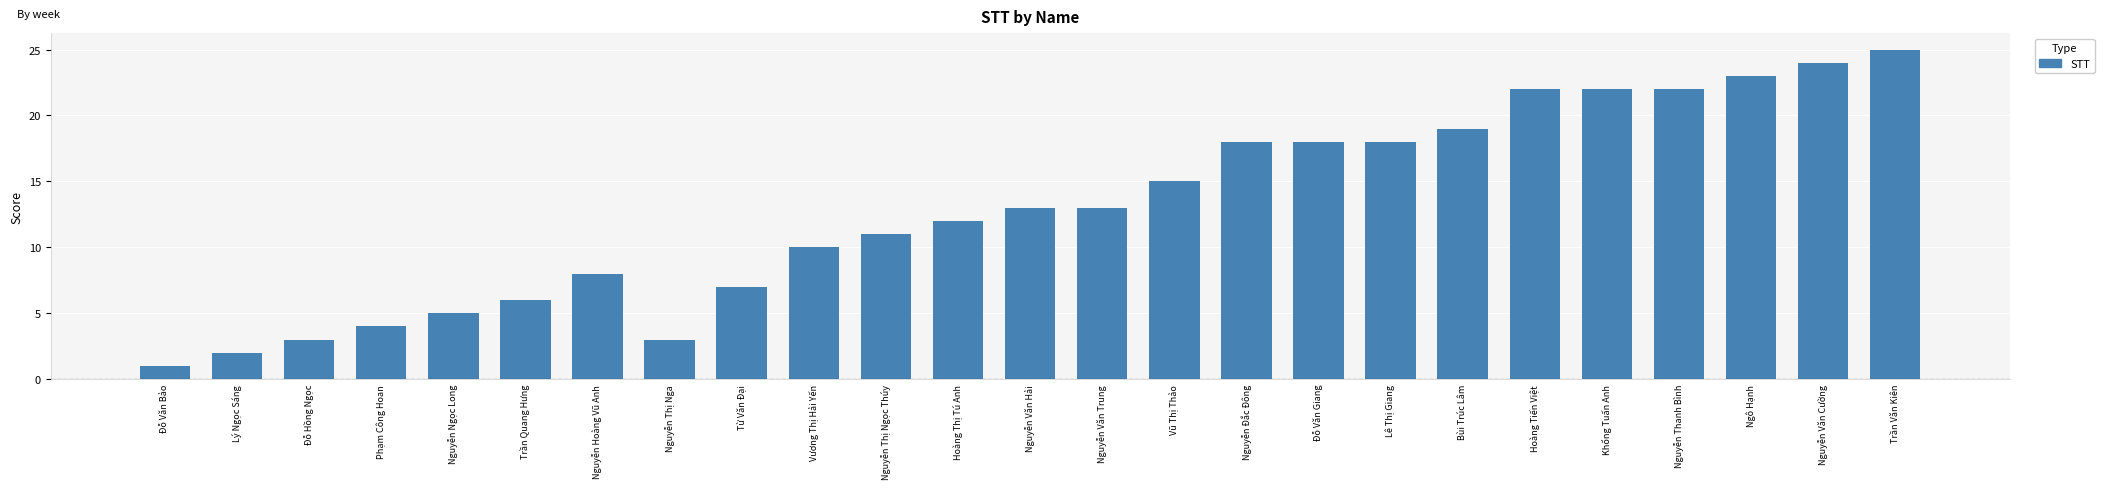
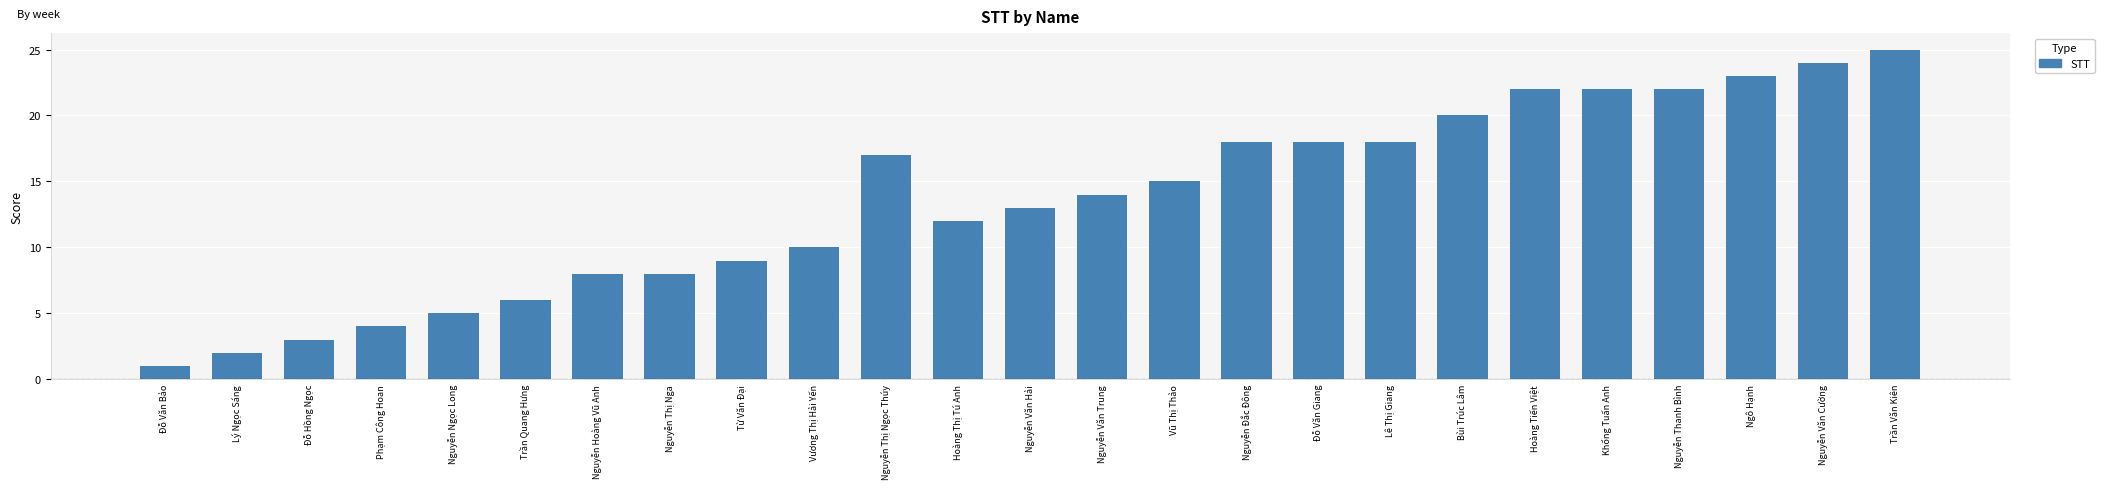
  {
    "Đỗ Văn Bảo": 1,
    "Lý Ngọc Sáng": 2,
    "Đỗ Hồng Ngọc": 3,
    "Phạm Công Hoan": 4,
    "Nguyễn Ngọc Long": 5,
    "Trần Quang Hưng": 6,
    "Nguyễn Hoàng Vũ Anh": 8,
-   "Nguyễn Thị Nga": 3,
-   "Từ Văn Đại": 7,
+   "Nguyễn Thị Nga": 8,
+   "Từ Văn Đại": 9,
    "Vương Thị Hải Yến": 10,
-   "Nguyễn Thị Ngọc Thúy": 11,
+   "Nguyễn Thị Ngọc Thúy": 17,
    "Hoàng Thị Tú Anh": 12,
    "Nguyễn Văn Hải": 13,
-   "Nguyễn Văn Trung": 13,
+   "Nguyễn Văn Trung": 14,
    "Vũ Thị Thảo": 15,
    "Nguyễn Đắc Đông": 18,
    "Đỗ Văn Giang": 18,
    "Lê Thị Giang": 18,
-   "Bùi Trúc Lâm": 19,
+   "Bùi Trúc Lâm": 20,
    "Hoàng Tiến Việt": 22,
    "Khổng Tuấn Anh": 22,
    "Nguyễn Thanh Bình": 22,
    "Ngô Hạnh": 23,
    "Nguyễn Văn Cường": 24,
    "Trần Văn Kiên": 25
  }
